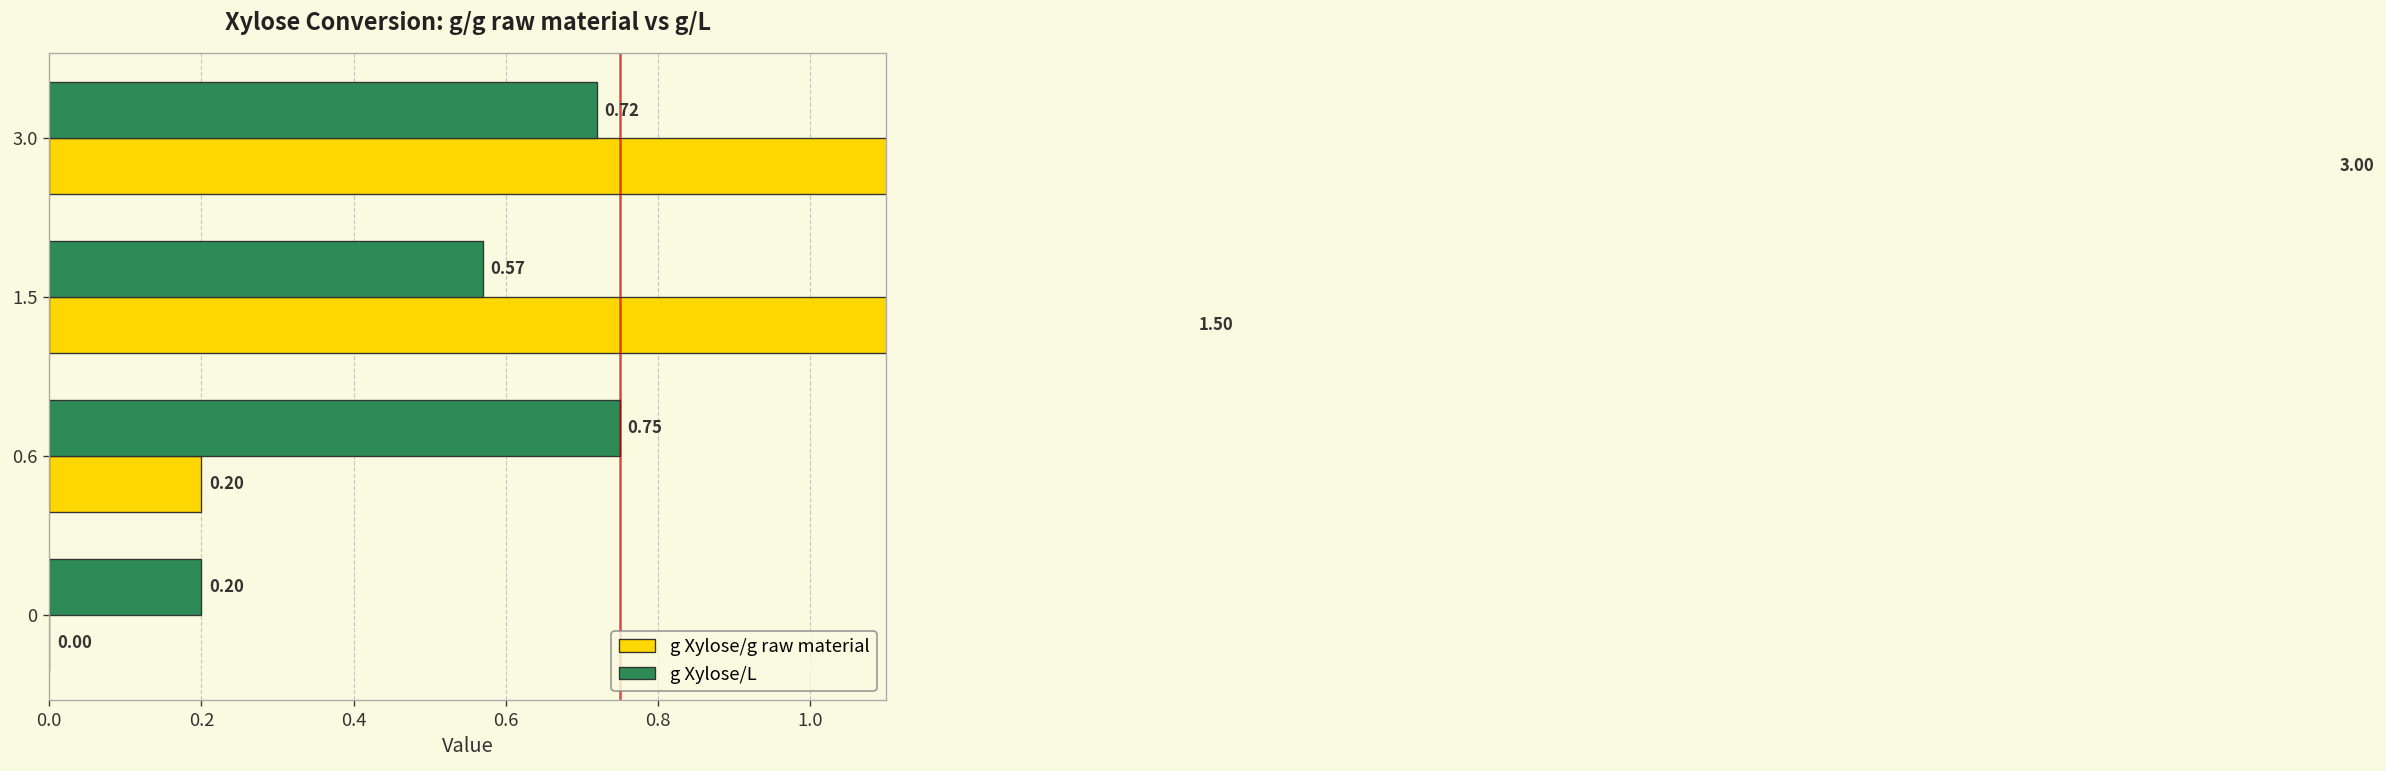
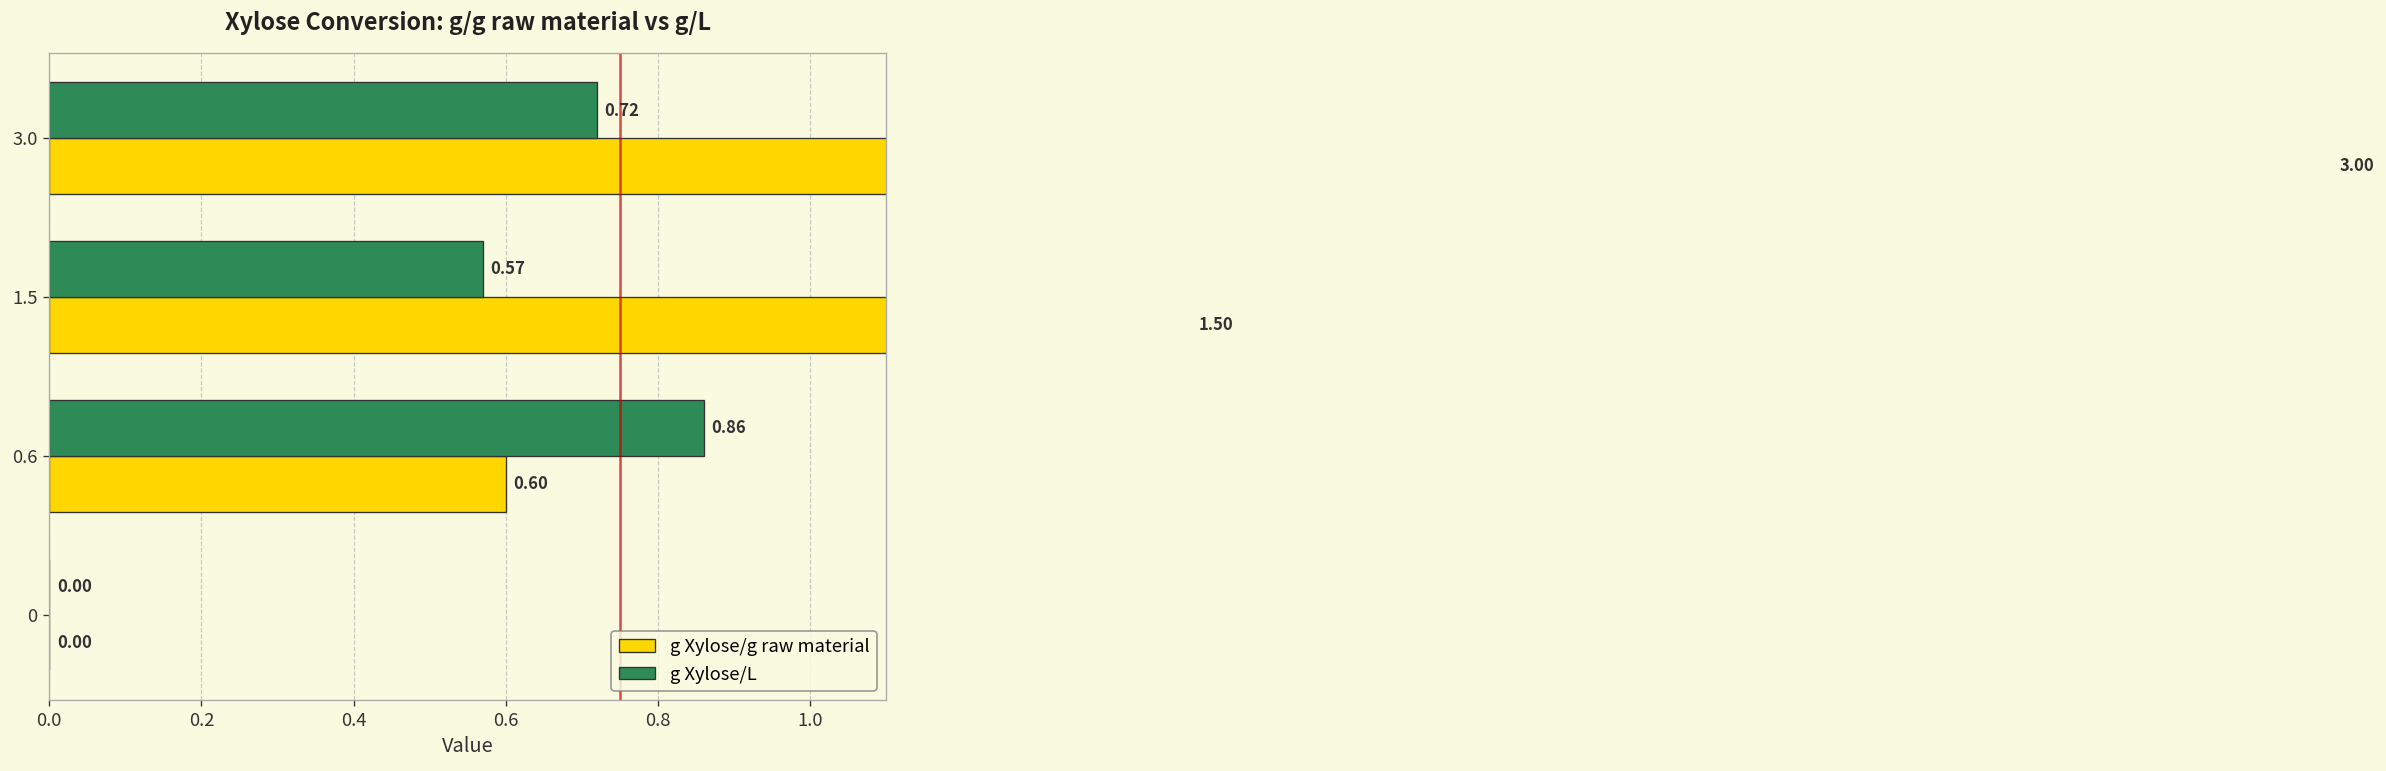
  {
    "g Xylose/g raw material": {
-     "0.6": 0.20,
+     "0.6": 0.60,
      "0": 0.00
    },
    "g Xylose/L": {
      "3.0": 0.72,
      "1.5": 0.57,
-     "0.6": 0.75,
-     "0": 0.20
+     "0.6": 0.86,
+     "0": 0.00
    }
  }
